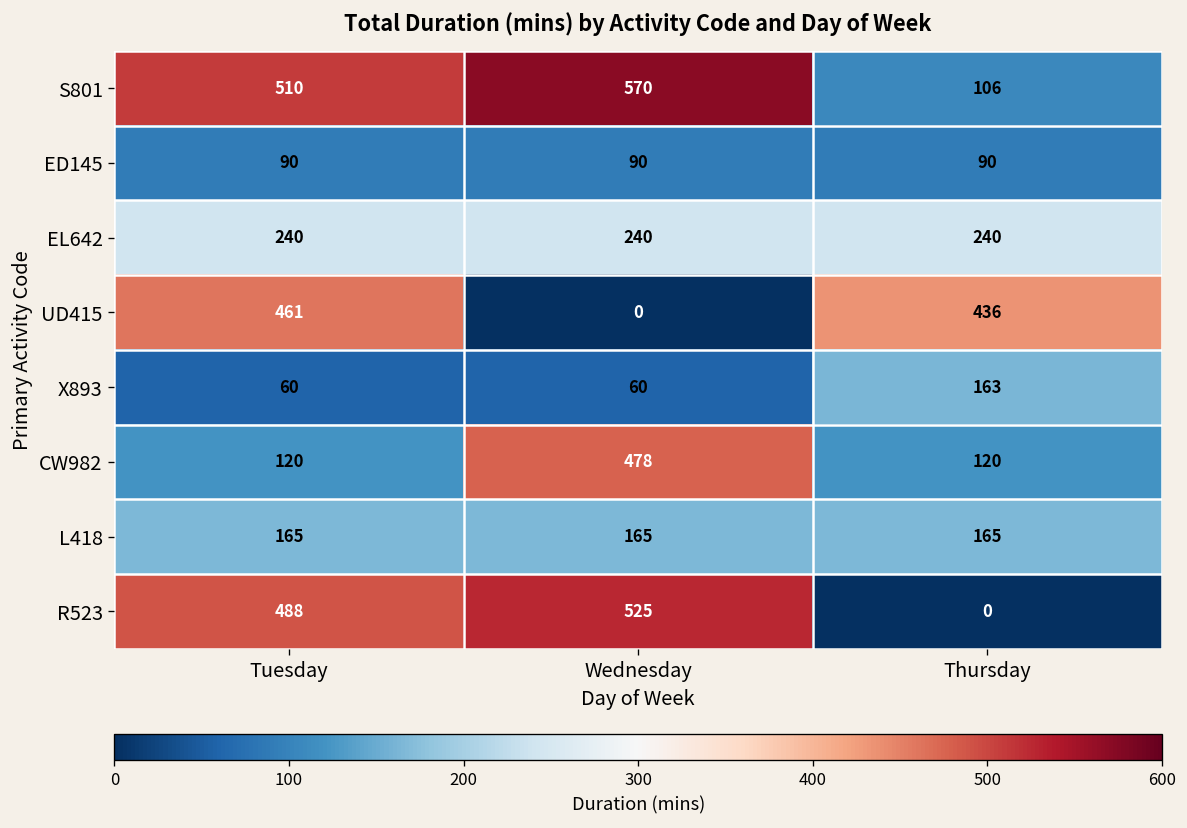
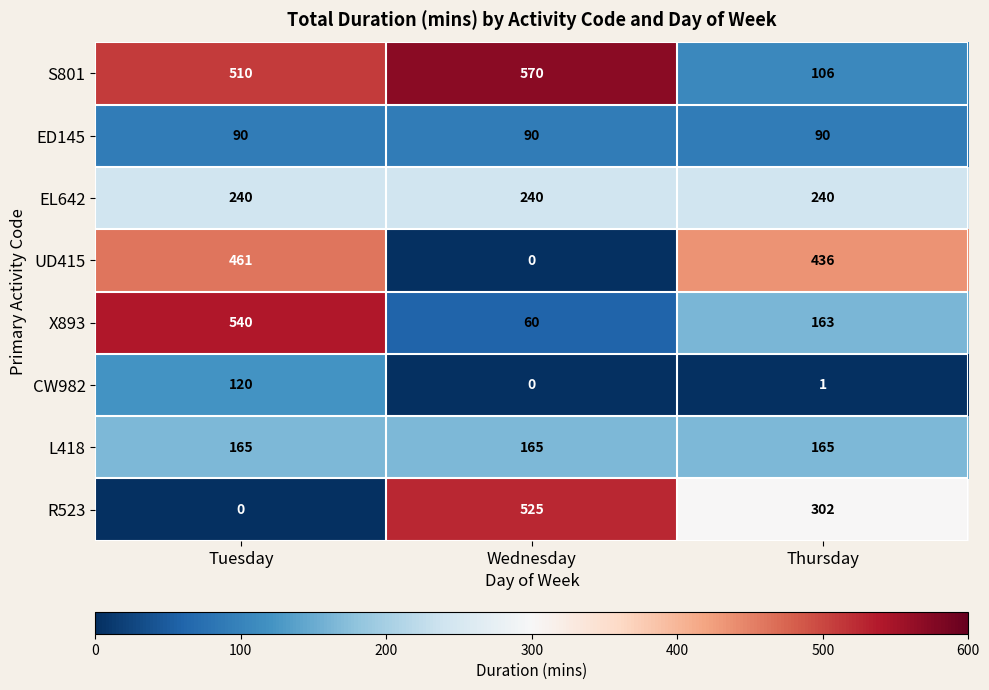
  {
    "S801": {
      "Tuesday": 510,
      "Wednesday": 570,
      "Thursday": 106
    },
    "ED145": {
      "Tuesday": 90,
      "Wednesday": 90,
      "Thursday": 90
    },
    "EL642": {
      "Tuesday": 240,
      "Wednesday": 240,
      "Thursday": 240
    },
    "UD415": {
      "Tuesday": 461,
      "Wednesday": 0,
      "Thursday": 436
    },
    "X893": {
-     "Tuesday": 60,
+     "Tuesday": 540,
      "Wednesday": 60,
      "Thursday": 163
    },
    "CW982": {
      "Tuesday": 120,
-     "Wednesday": 478,
-     "Thursday": 120
+     "Wednesday": 0,
+     "Thursday": 1
    },
    "L418": {
      "Tuesday": 165,
      "Wednesday": 165,
      "Thursday": 165
    },
    "R523": {
-     "Tuesday": 488,
+     "Tuesday": 0,
      "Wednesday": 525,
-     "Thursday": 0
+     "Thursday": 302
    }
  }
